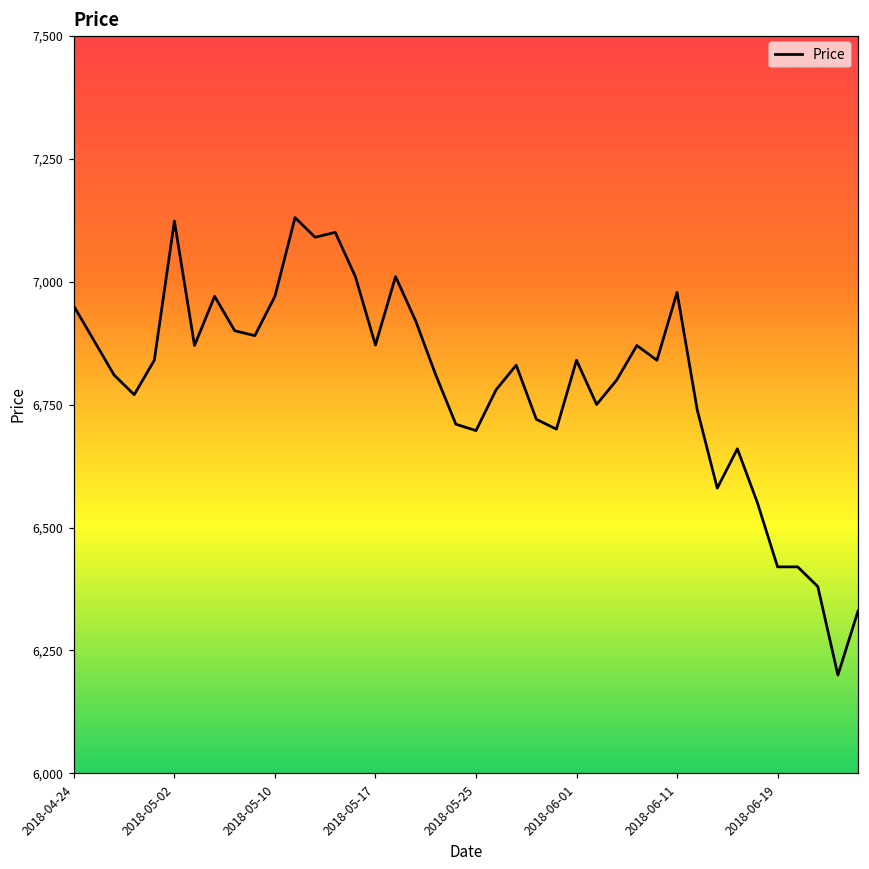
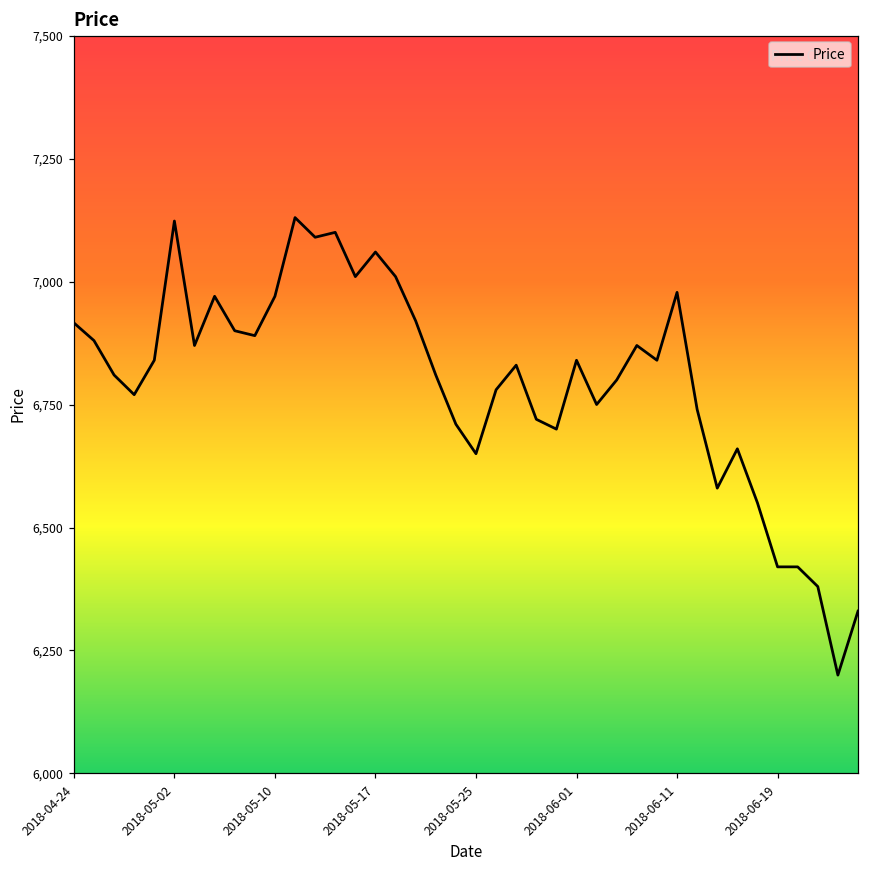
  {
-   "2018-04-24": "6,950",
+   "2018-04-24": "6,920",
    "2018-05-02": "7,120",
    "2018-05-10": "6,970",
-   "2018-05-17": "6,870",
-   "2018-05-25": "6,700",
+   "2018-05-17": "7,060",
+   "2018-05-25": "6,650",
    "2018-06-01": "6,840",
    "2018-06-11": "6,980",
    "2018-06-19": "6,420"
  }
